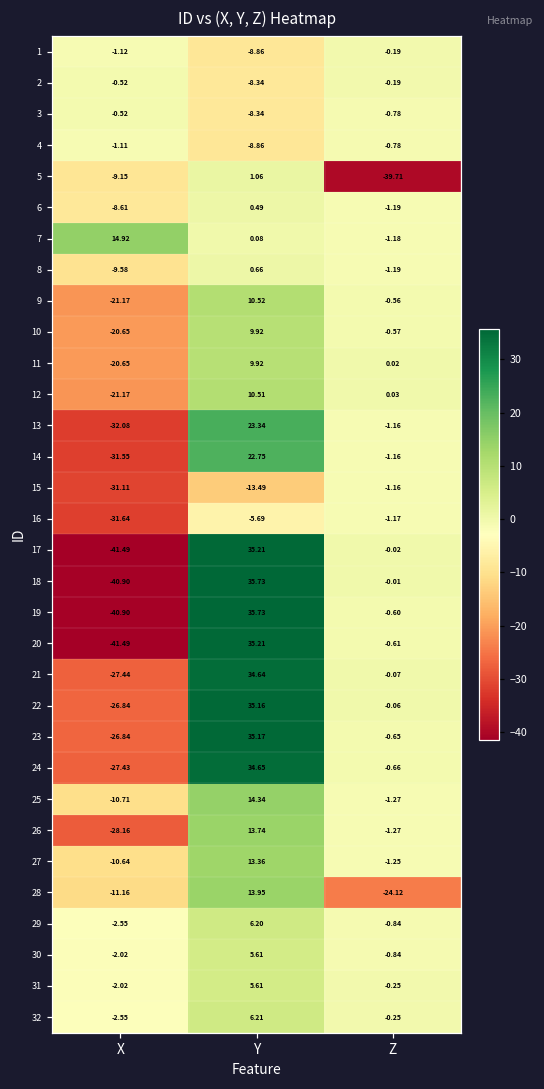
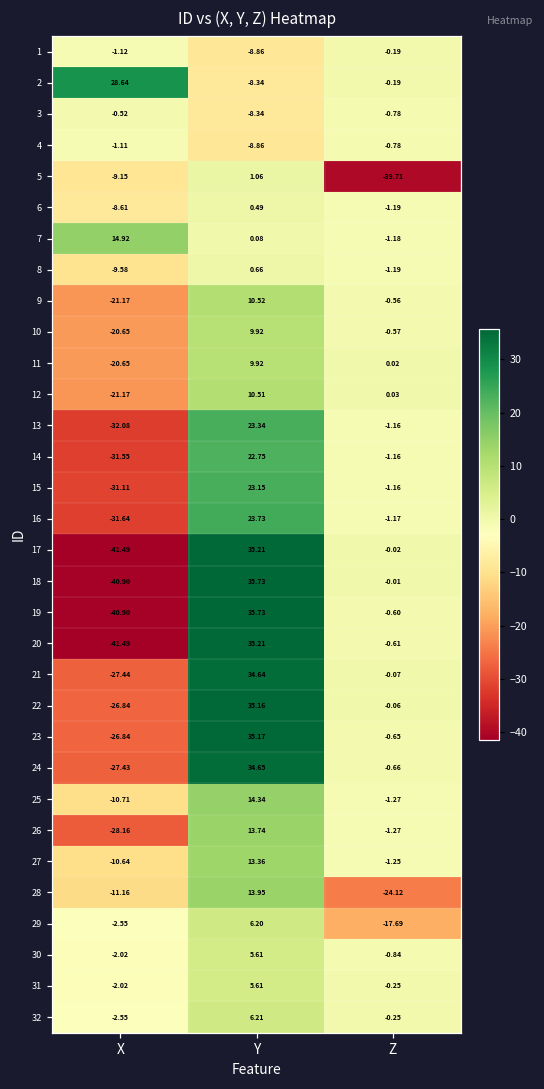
  {
    "1": {
      "X": -1.12,
      "Y": -8.86,
      "Z": -0.19
    },
    "2": {
-     "X": -0.52,
+     "X": 28.64,
      "Y": -8.34,
      "Z": -0.19
    },
    "3": {
      "X": -0.52,
      "Y": -8.34,
      "Z": -0.78
    },
    "4": {
      "X": -1.11,
      "Y": -8.86,
      "Z": -0.78
    },
    "5": {
      "X": -9.15,
      "Y": 1.06,
      "Z": -39.71
    },
    "6": {
      "X": -8.61,
      "Y": 0.49,
      "Z": -1.19
    },
    "7": {
      "X": 14.92,
      "Y": 0.08,
      "Z": -1.18
    },
    "8": {
      "X": -9.58,
      "Y": 0.66,
      "Z": -1.19
    },
    "9": {
      "X": -21.17,
      "Y": 10.52,
      "Z": -0.56
    },
    "10": {
      "X": -20.65,
      "Y": 9.92,
      "Z": -0.57
    },
    "11": {
      "X": -20.65,
      "Y": 9.92,
      "Z": 0.02
    },
    "12": {
      "X": -21.17,
      "Y": 10.51,
      "Z": 0.03
    },
    "13": {
      "X": -32.08,
      "Y": 23.34,
      "Z": -1.16
    },
    "14": {
      "X": -31.55,
      "Y": 22.75,
      "Z": -1.16
    },
    "15": {
      "X": -31.11,
-     "Y": -13.49,
+     "Y": 23.15,
      "Z": -1.16
    },
    "16": {
      "X": -31.64,
-     "Y": -5.69,
+     "Y": 23.73,
      "Z": -1.17
    },
    "17": {
      "X": -41.49,
      "Y": 35.21,
      "Z": -0.02
    },
    "18": {
      "X": -40.90,
      "Y": 35.73,
      "Z": -0.01
    },
    "19": {
      "X": -40.90,
      "Y": 35.73,
      "Z": -0.60
    },
    "20": {
      "X": -41.49,
      "Y": 35.21,
      "Z": -0.61
    },
    "21": {
      "X": -27.44,
      "Y": 34.64,
      "Z": -0.07
    },
    "22": {
      "X": -26.84,
      "Y": 35.16,
      "Z": -0.06
    },
    "23": {
      "X": -26.84,
      "Y": 35.17,
      "Z": -0.65
    },
    "24": {
      "X": -27.43,
      "Y": 34.65,
      "Z": -0.66
    },
    "25": {
      "X": -10.71,
      "Y": 14.34,
      "Z": -1.27
    },
    "26": {
      "X": -28.16,
      "Y": 13.74,
      "Z": -1.27
    },
    "27": {
      "X": -10.64,
      "Y": 13.36,
      "Z": -1.25
    },
    "28": {
      "X": -11.16,
      "Y": 13.95,
      "Z": -24.12
    },
    "29": {
      "X": -2.55,
      "Y": 6.20,
-     "Z": -0.84
+     "Z": -17.69
    },
    "30": {
      "X": -2.02,
      "Y": 5.61,
      "Z": -0.84
    },
    "31": {
      "X": -2.02,
      "Y": 5.61,
      "Z": -0.25
    },
    "32": {
      "X": -2.55,
      "Y": 6.21,
      "Z": -0.25
    }
  }
